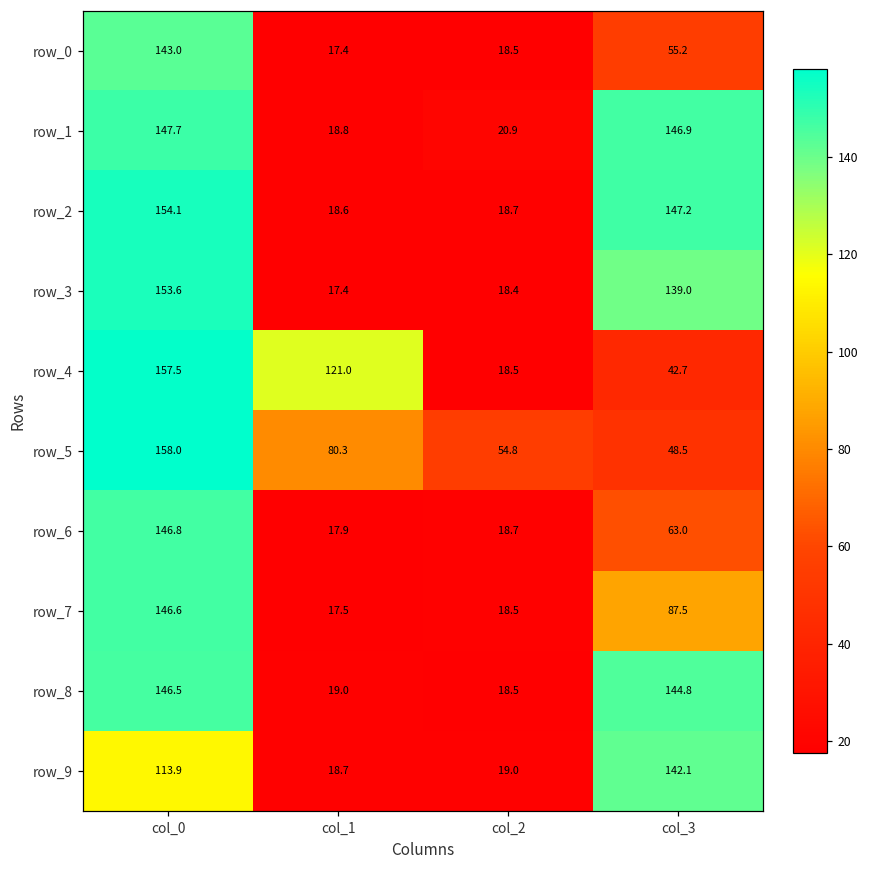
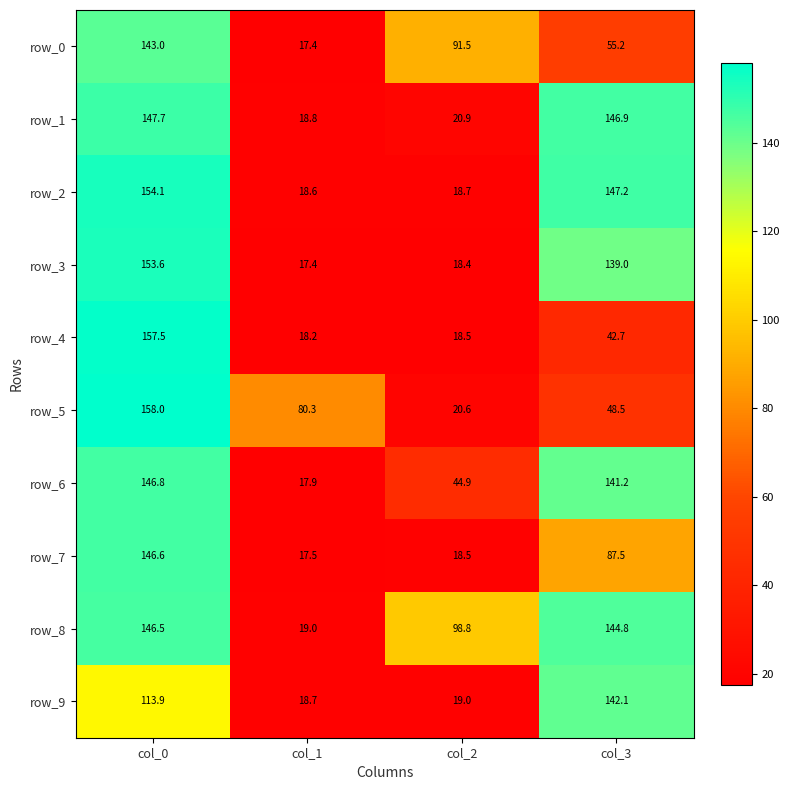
  {
    "row_0": {
      "col_0": 143.0,
      "col_1": 17.4,
-     "col_2": 18.5,
+     "col_2": 91.5,
      "col_3": 55.2
    },
    "row_1": {
      "col_0": 147.7,
      "col_1": 18.8,
      "col_2": 20.9,
      "col_3": 146.9
    },
    "row_2": {
      "col_0": 154.1,
      "col_1": 18.6,
      "col_2": 18.7,
      "col_3": 147.2
    },
    "row_3": {
      "col_0": 153.6,
      "col_1": 17.4,
      "col_2": 18.4,
      "col_3": 139.0
    },
    "row_4": {
      "col_0": 157.5,
-     "col_1": 121.0,
+     "col_1": 18.2,
      "col_2": 18.5,
      "col_3": 42.7
    },
    "row_5": {
      "col_0": 158.0,
      "col_1": 80.3,
-     "col_2": 54.8,
+     "col_2": 20.6,
      "col_3": 48.5
    },
    "row_6": {
      "col_0": 146.8,
      "col_1": 17.9,
-     "col_2": 18.7,
-     "col_3": 63.0
+     "col_2": 44.9,
+     "col_3": 141.2
    },
    "row_7": {
      "col_0": 146.6,
      "col_1": 17.5,
      "col_2": 18.5,
      "col_3": 87.5
    },
    "row_8": {
      "col_0": 146.5,
      "col_1": 19.0,
-     "col_2": 18.5,
+     "col_2": 98.8,
      "col_3": 144.8
    },
    "row_9": {
      "col_0": 113.9,
      "col_1": 18.7,
      "col_2": 19.0,
      "col_3": 142.1
    }
  }
